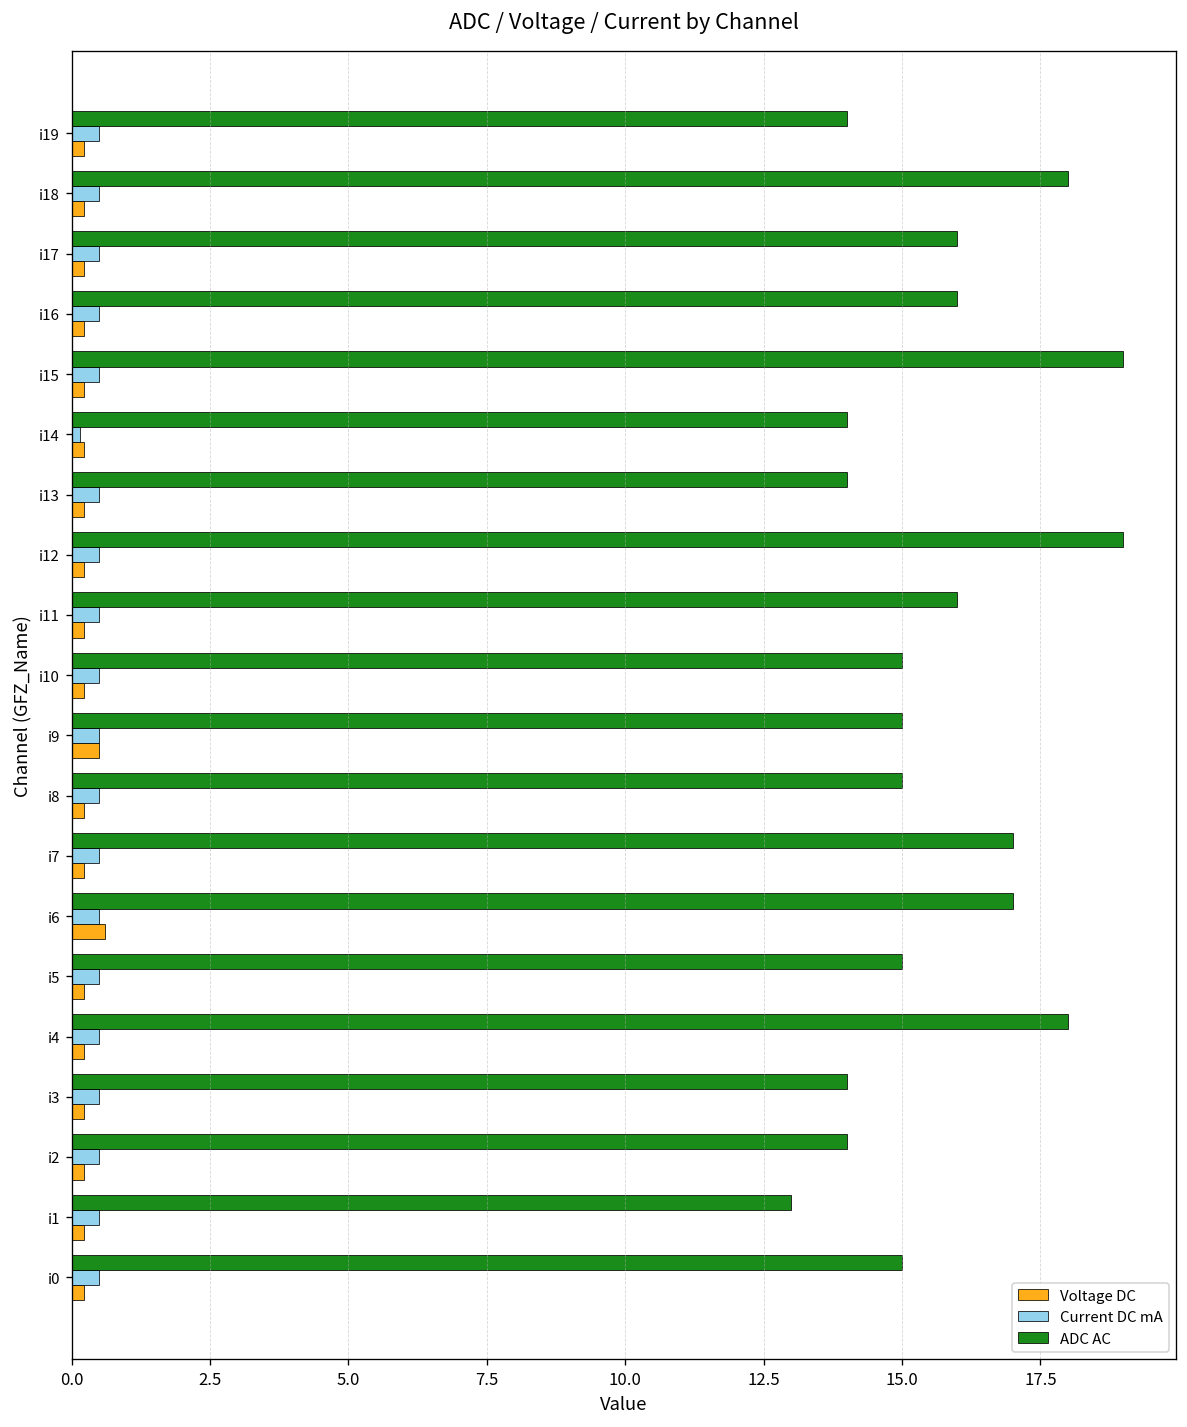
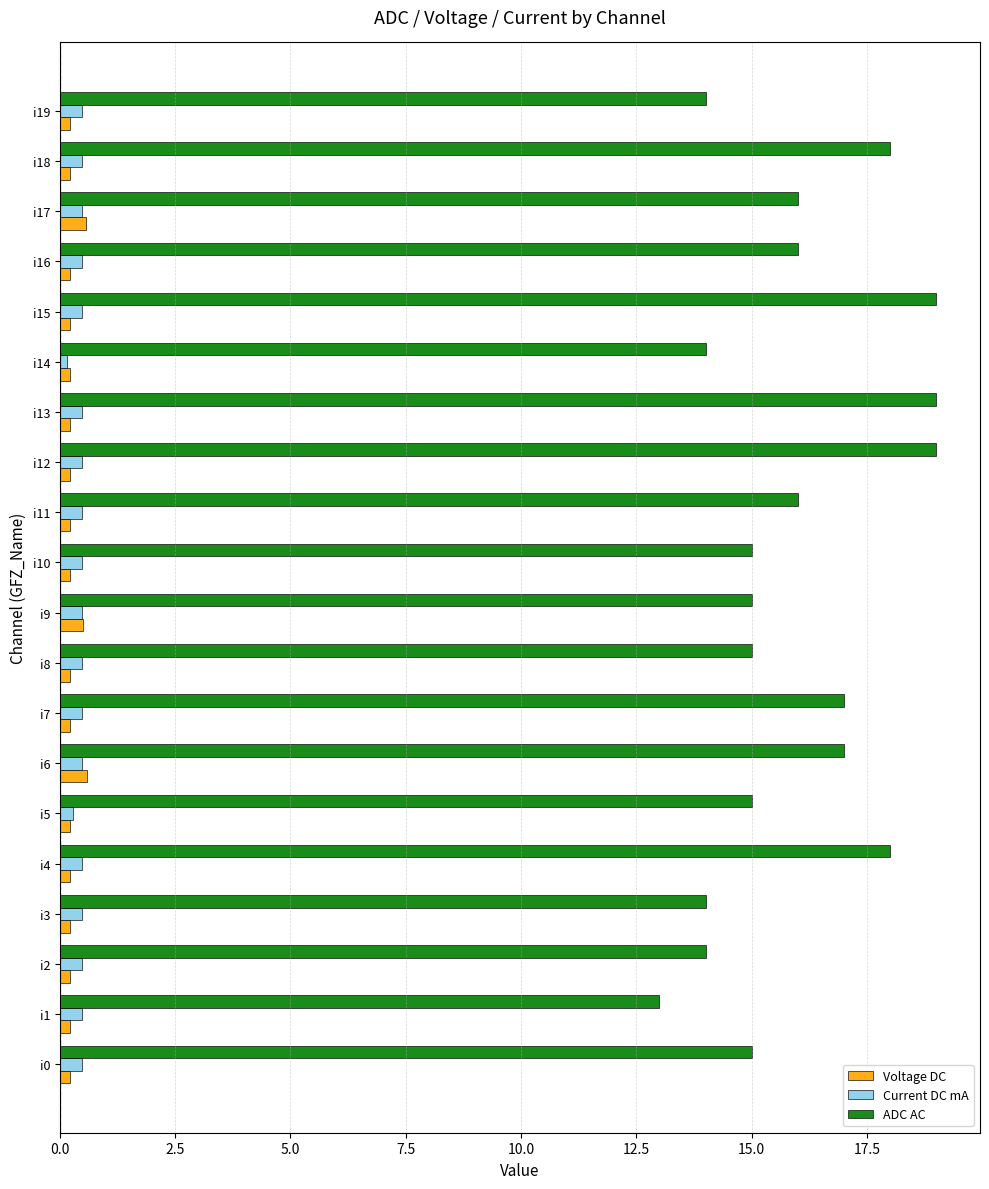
  {
    "Voltage DC": {
      "i19": 0.2,
      "i18": 0.2,
-     "i17": 0.2,
+     "i17": 0.6,
      "i16": 0.2,
      "i15": 0.2,
      "i14": 0.2,
      "i13": 0.2,
      "i12": 0.2,
      "i11": 0.2,
      "i10": 0.2,
      "i9": 0.5,
      "i8": 0.2,
      "i7": 0.2,
      "i6": 0.6,
      "i5": 0.2,
      "i4": 0.2,
      "i3": 0.2,
      "i2": 0.2,
      "i1": 0.2,
      "i0": 0.2
    },
    "Current DC mA": {
      "i19": 0.5,
      "i18": 0.5,
      "i17": 0.5,
      "i16": 0.5,
      "i15": 0.5,
      "i14": 0.2,
      "i13": 0.5,
      "i12": 0.5,
      "i11": 0.5,
      "i10": 0.5,
      "i9": 0.5,
      "i8": 0.5,
      "i7": 0.5,
      "i6": 0.5,
-     "i5": 0.5,
+     "i5": 0.3,
      "i4": 0.5,
      "i3": 0.5,
      "i2": 0.5,
      "i1": 0.5,
      "i0": 0.5
    },
    "ADC AC": {
      "i19": 14,
      "i18": 18,
      "i17": 16,
      "i16": 16,
      "i15": 19,
      "i14": 14,
-     "i13": 14,
+     "i13": 19,
      "i12": 19,
      "i11": 16,
      "i10": 15,
      "i9": 15,
      "i8": 15,
      "i7": 17,
      "i6": 17,
      "i5": 15,
      "i4": 18,
      "i3": 14,
      "i2": 14,
      "i1": 13,
      "i0": 15
    }
  }
